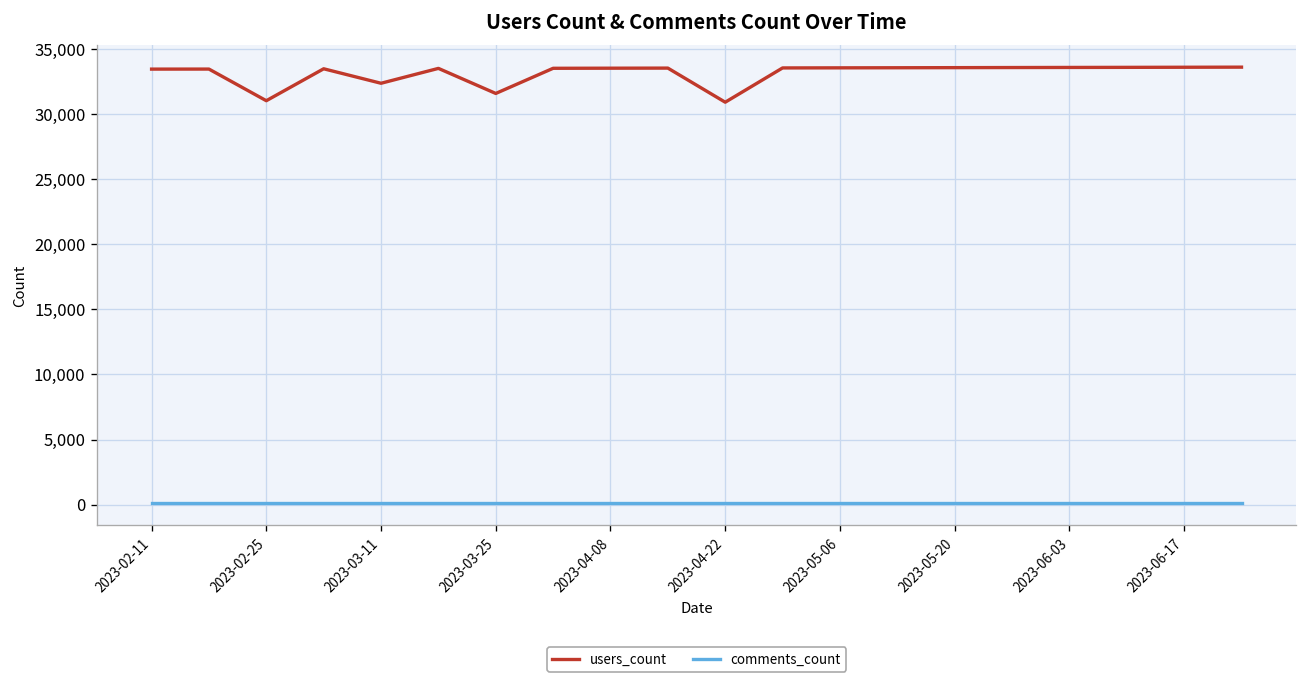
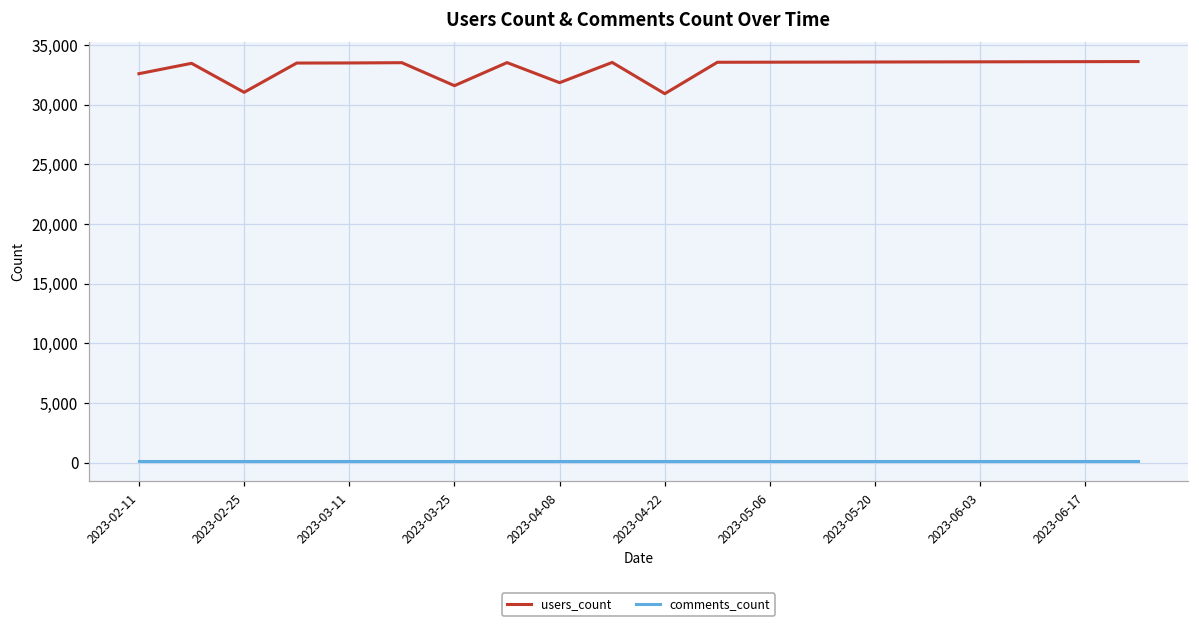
  {
    "users_count": {
-     "2023-02-11": "33,500",
+     "2023-02-11": "32,600",
      "2023-02-25": "31,000",
-     "2023-03-11": "32,400",
+     "2023-03-11": "33,500",
      "2023-03-25": "31,600",
-     "2023-04-08": "33,500",
+     "2023-04-08": "31,800",
      "2023-04-22": "30,900",
      "2023-05-06": "33,600",
      "2023-05-20": "33,600",
      "2023-06-03": "33,600",
      "2023-06-17": "33,600"
    },
    "comments_count": {
      "2023-02-11": "100",
      "2023-02-25": "100",
      "2023-03-11": "100",
      "2023-03-25": "100",
      "2023-04-08": "100",
      "2023-04-22": "100",
      "2023-05-06": "100",
      "2023-05-20": "100",
      "2023-06-03": "100",
      "2023-06-17": "100"
    }
  }
